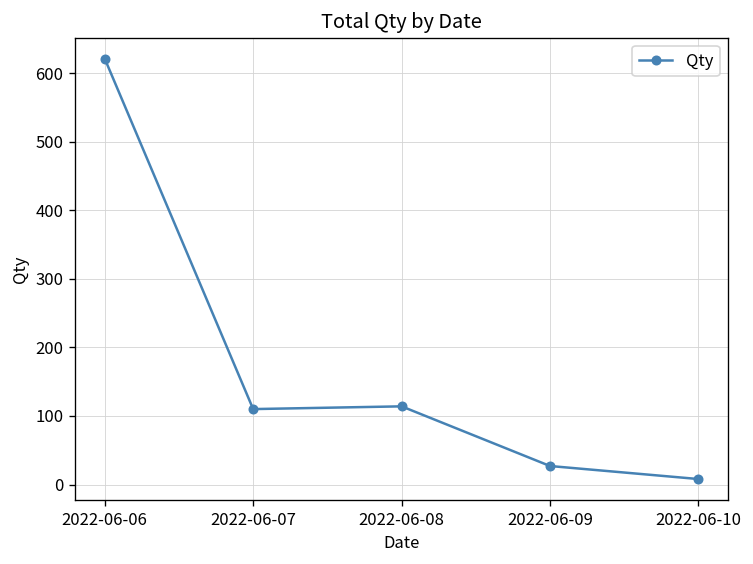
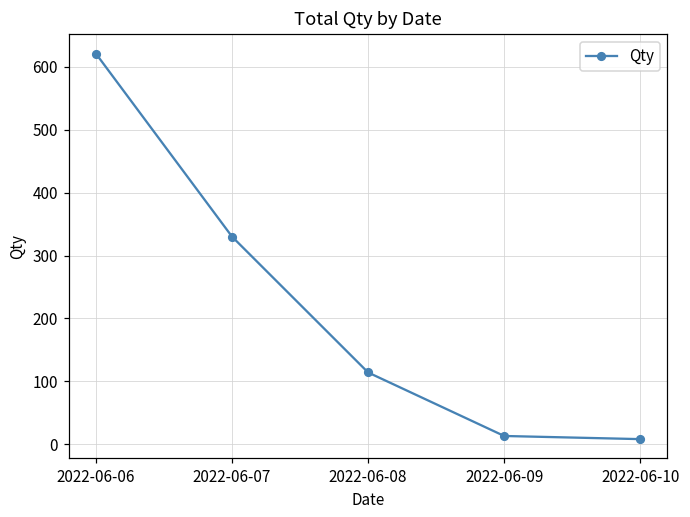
  {
    "2022-06-06": 620,
-   "2022-06-07": 110,
+   "2022-06-07": 330,
    "2022-06-08": 110,
-   "2022-06-09": 30,
+   "2022-06-09": 10,
    "2022-06-10": 10
  }
